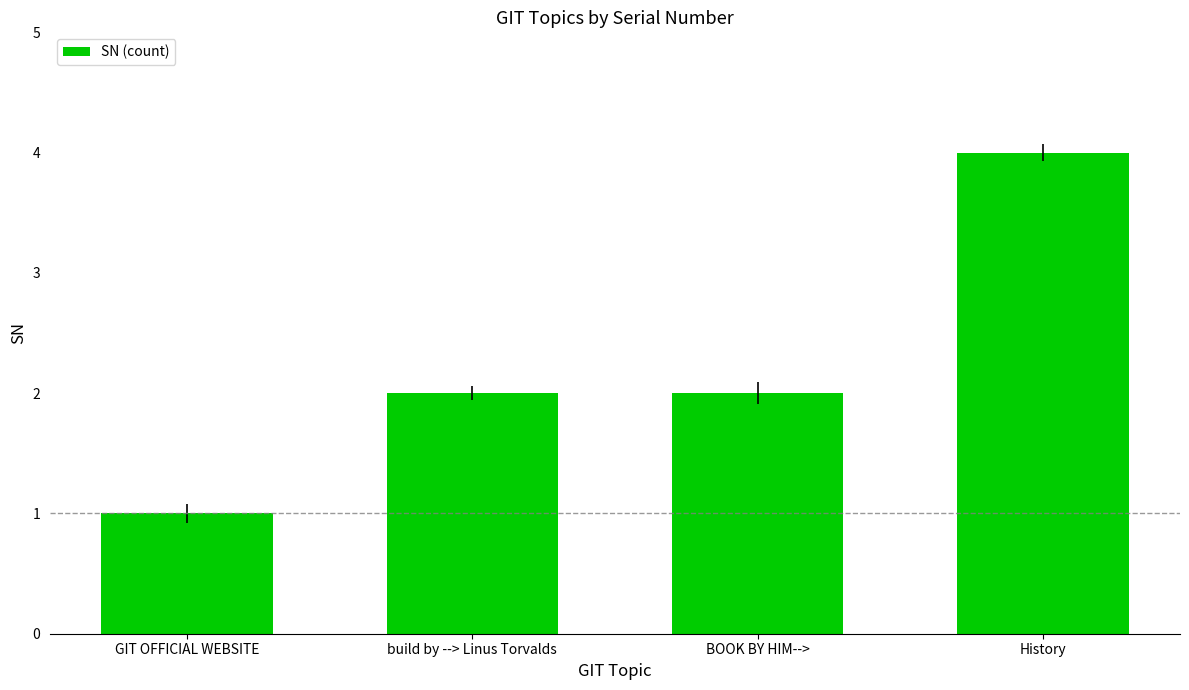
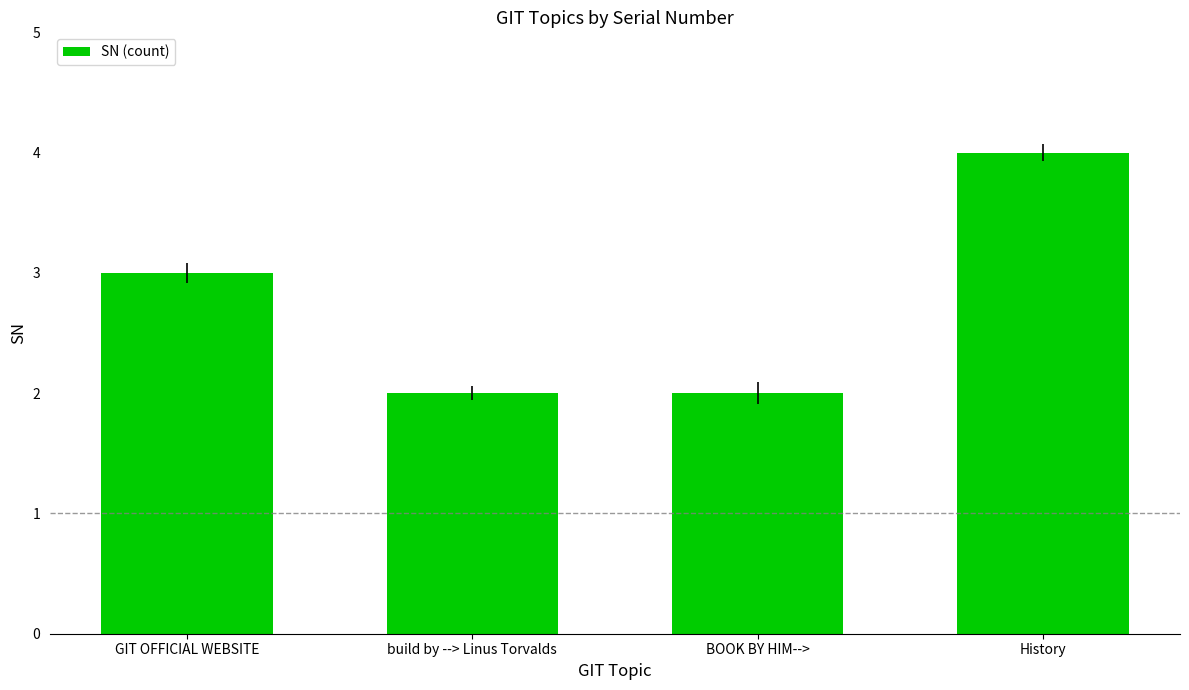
  {
-   "GIT OFFICIAL WEBSITE": 1,
+   "GIT OFFICIAL WEBSITE": 3,
    "build by --> Linus Torvalds": 2,
    "BOOK BY HIM-->": 2,
    "History": 4
  }
